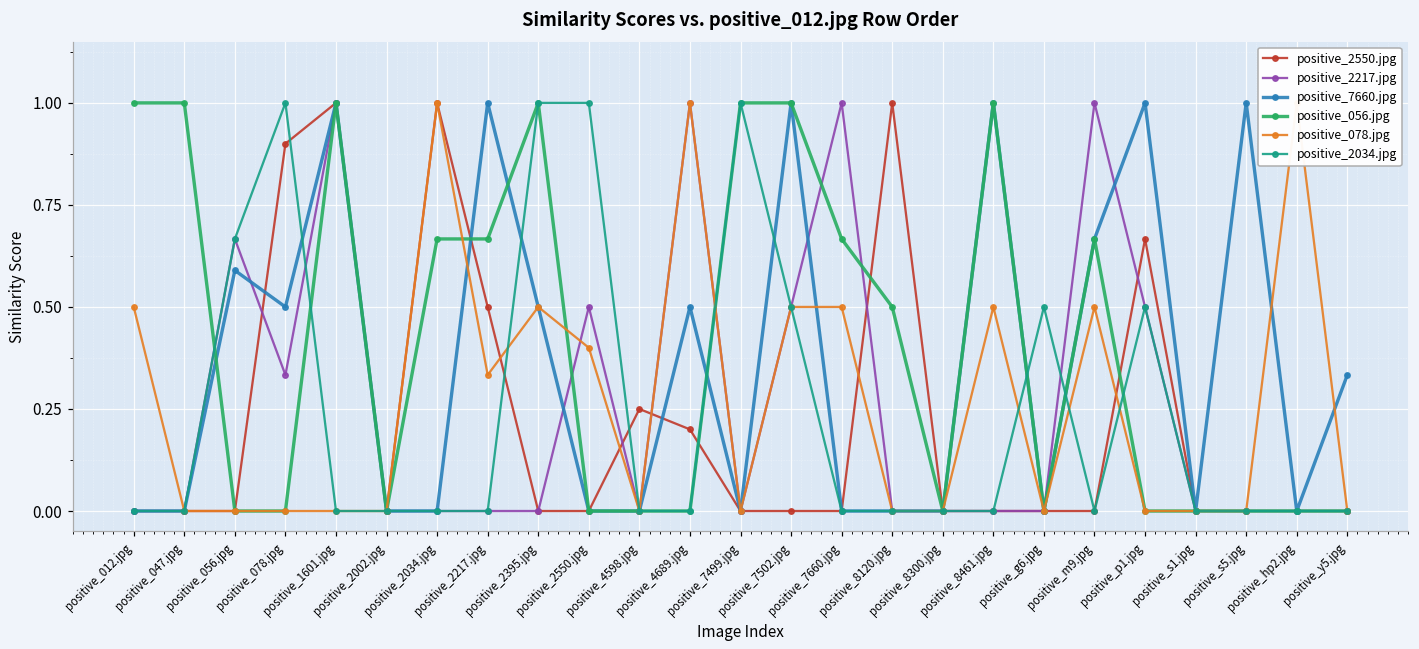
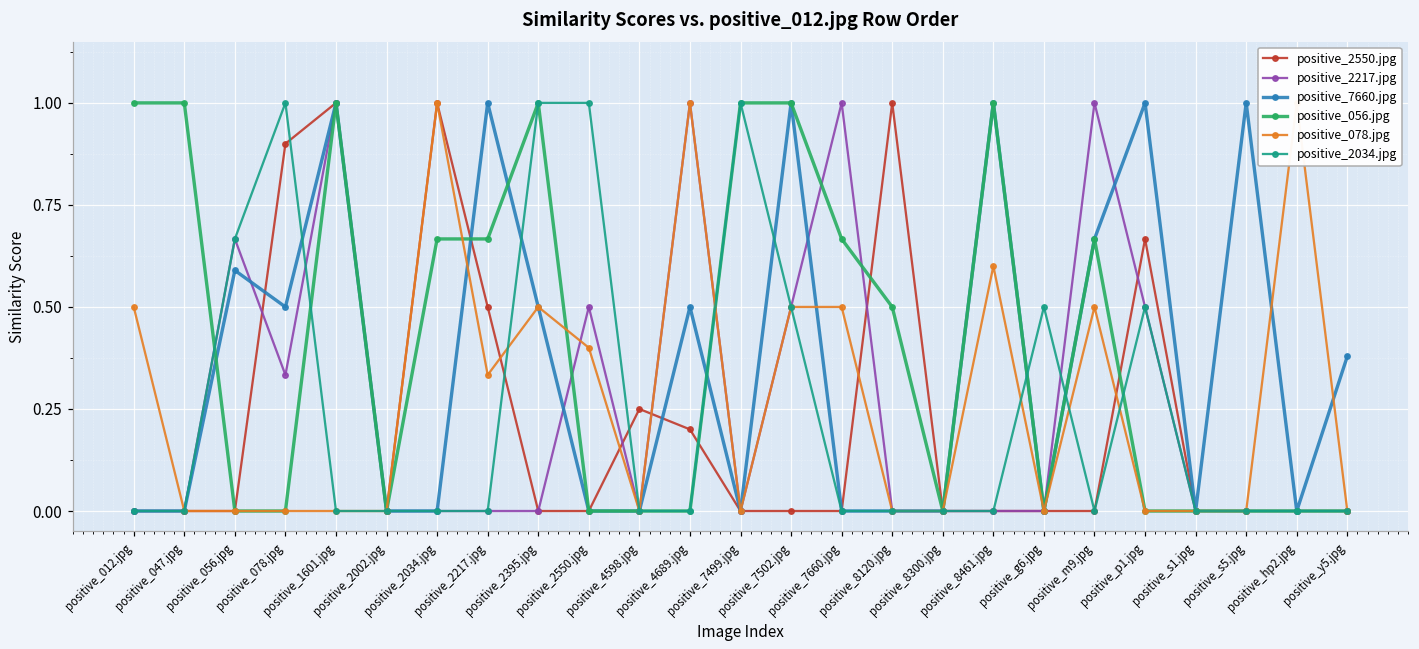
  {
    "positive_2550.jpg": {
      "positive_078.jpg": 0.90,
      "positive_2217.jpg": 0.50,
      "positive_4598.jpg": 0.25,
      "positive_4689.jpg": 0.20,
      "positive_7502.jpg": 0.00,
      "positive_8120.jpg": 1.00,
      "positive_p1.jpg": 0.67
    },
    "positive_2217.jpg": {
      "positive_078.jpg": 0.33,
      "positive_2550.jpg": 0.50,
      "positive_7660.jpg": 1.00,
      "positive_m9.jpg": 1.00
    },
    "positive_7660.jpg": {
      "positive_056.jpg": 0.59,
      "positive_078.jpg": 0.50,
      "positive_2217.jpg": 1.00,
      "positive_4689.jpg": 0.50,
      "positive_p1.jpg": 1.00,
      "positive_s5.jpg": 1.00,
-     "positive_y5.jpg": 0.33
+     "positive_y5.jpg": 0.38
    },
    "positive_078.jpg": {
      "positive_012.jpg": 0.5,
      "positive_2217.jpg": 0.33,
      "positive_2550.jpg": 0.4,
      "positive_7660.jpg": 0.5,
-     "positive_8461.jpg": 0.5,
+     "positive_8461.jpg": 0.6,
      "positive_m9.jpg": 0.5
    }
  }
